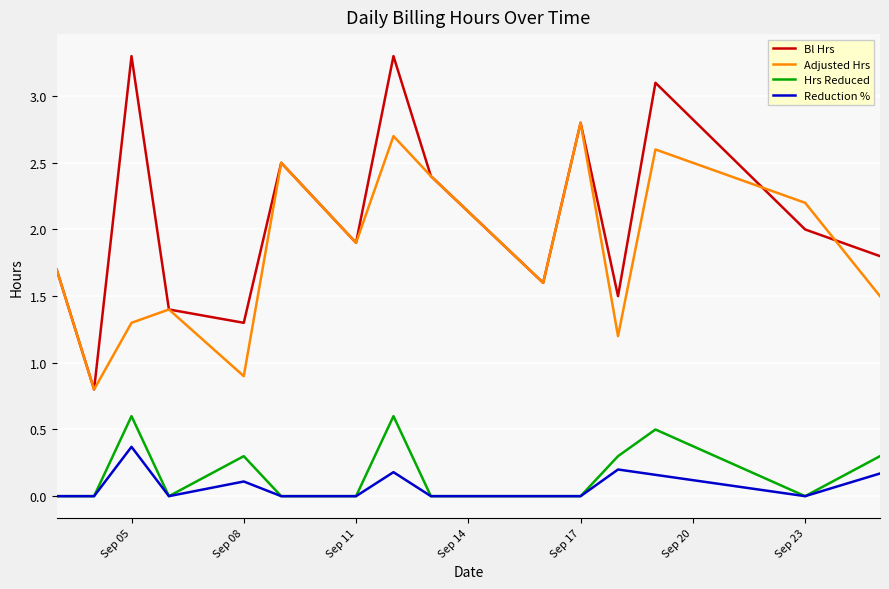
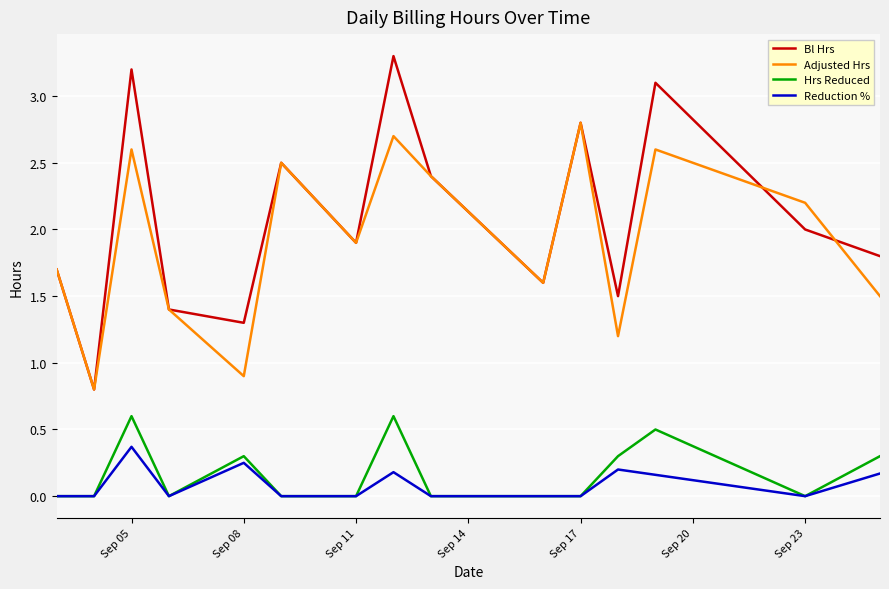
  {
    "Bl Hrs": {
-     "Sep 05": 3.3,
+     "Sep 05": 3.2,
      "Sep 08": 1.3,
      "Sep 23": 2.0
    },
    "Adjusted Hrs": {
-     "Sep 05": 1.3,
+     "Sep 05": 2.6,
      "Sep 08": 0.9,
      "Sep 23": 2.2
    },
    "Hrs Reduced": {
      "Sep 05": 0.60,
      "Sep 08": 0.30
    },
    "Reduction %": {
      "Sep 05": 0.37,
-     "Sep 08": 0.11
+     "Sep 08": 0.25
    }
  }
